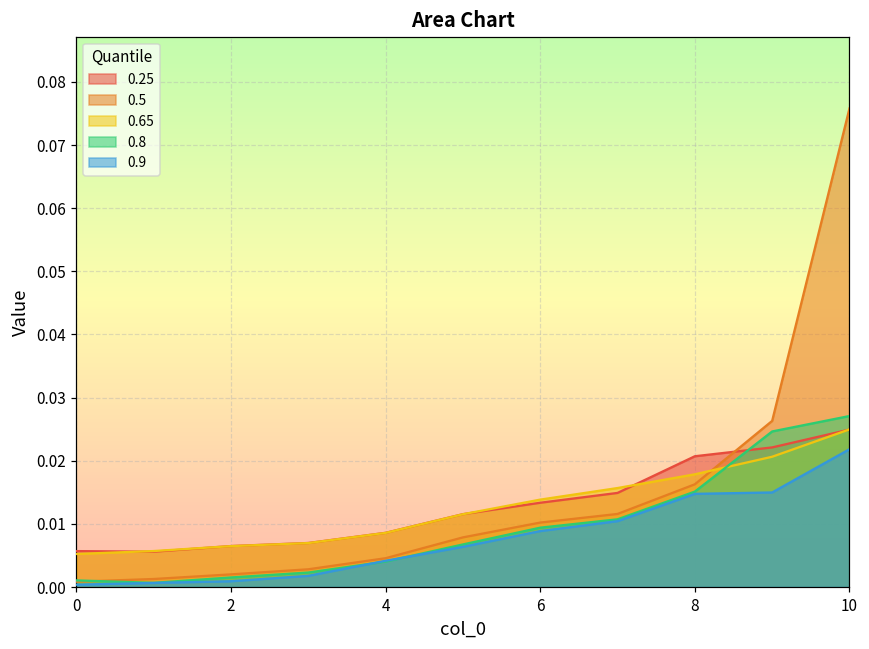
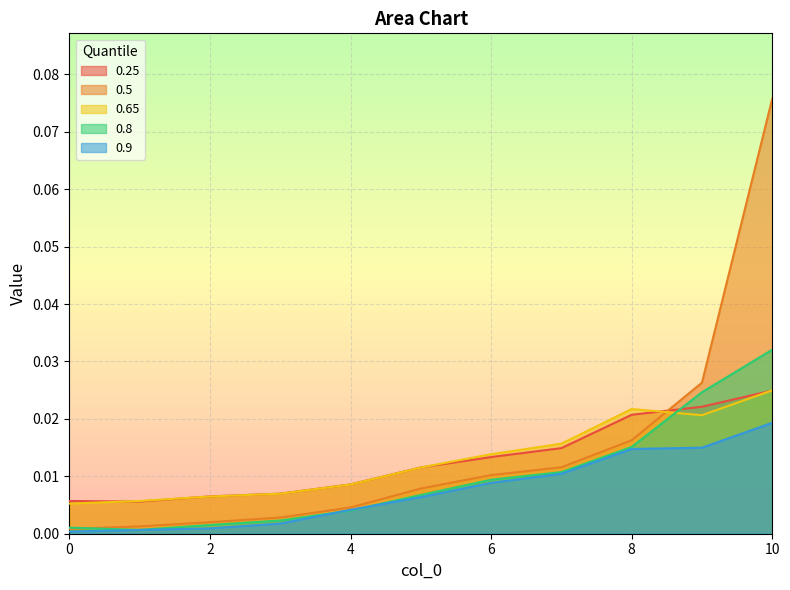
  {
    "0.65": {
      "0": 0.005,
      "6": 0.014,
-     "8": 0.018
+     "8": 0.022
    },
    "0.8": {
      "2": 0.002,
      "6": 0.009,
-     "10": 0.027
+     "10": 0.032
    },
    "0.9": {
      "0": 0.000,
      "2": 0.001,
      "6": 0.009,
-     "10": 0.022
+     "10": 0.019
    }
  }
